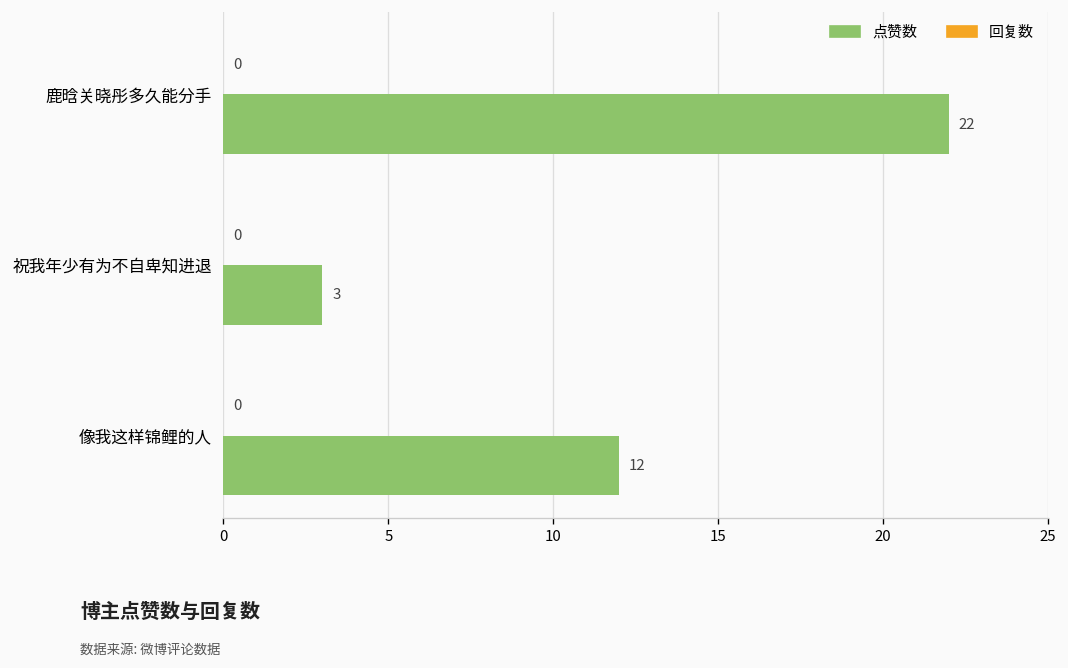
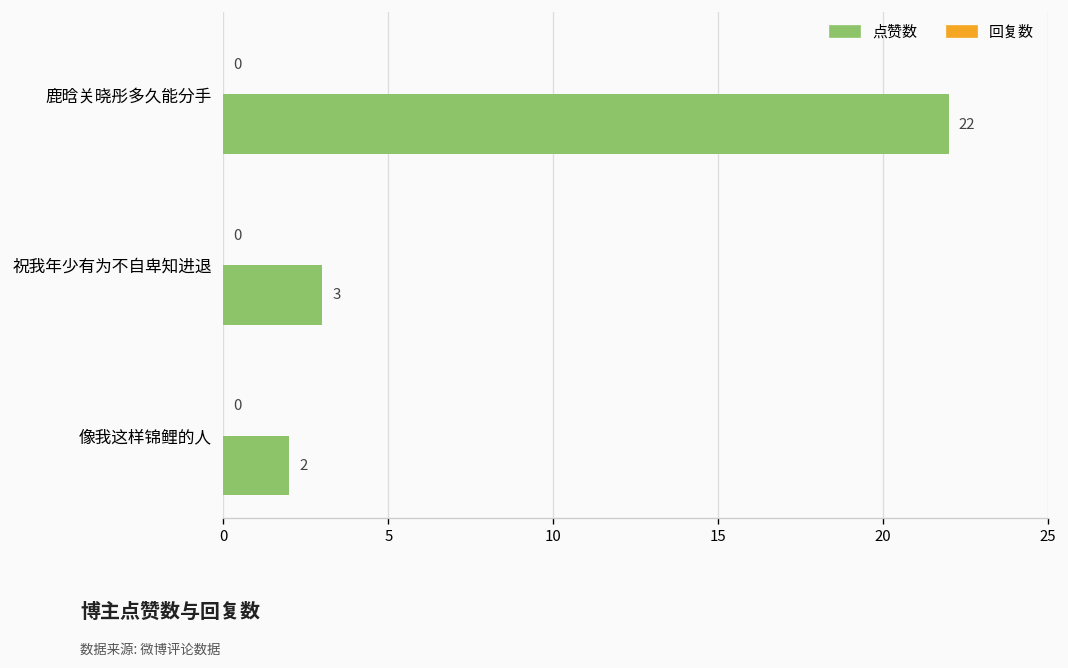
  {
    "点赞数": {
      "鹿晗关晓彤多久能分手": 22,
      "祝我年少有为不自卑知进退": 3,
-     "像我这样锦鲤的人": 12
+     "像我这样锦鲤的人": 2
    },
    "回复数": {
      "鹿晗关晓彤多久能分手": 0,
      "祝我年少有为不自卑知进退": 0,
      "像我这样锦鲤的人": 0
    }
  }
